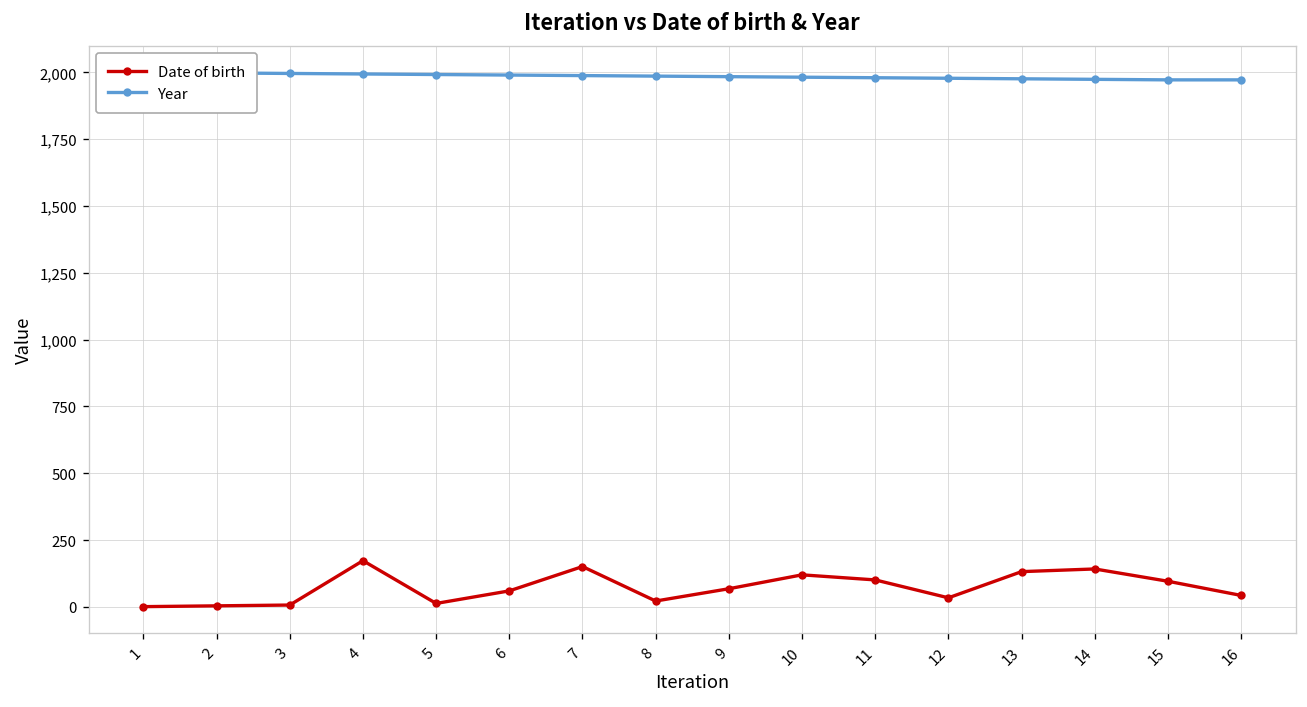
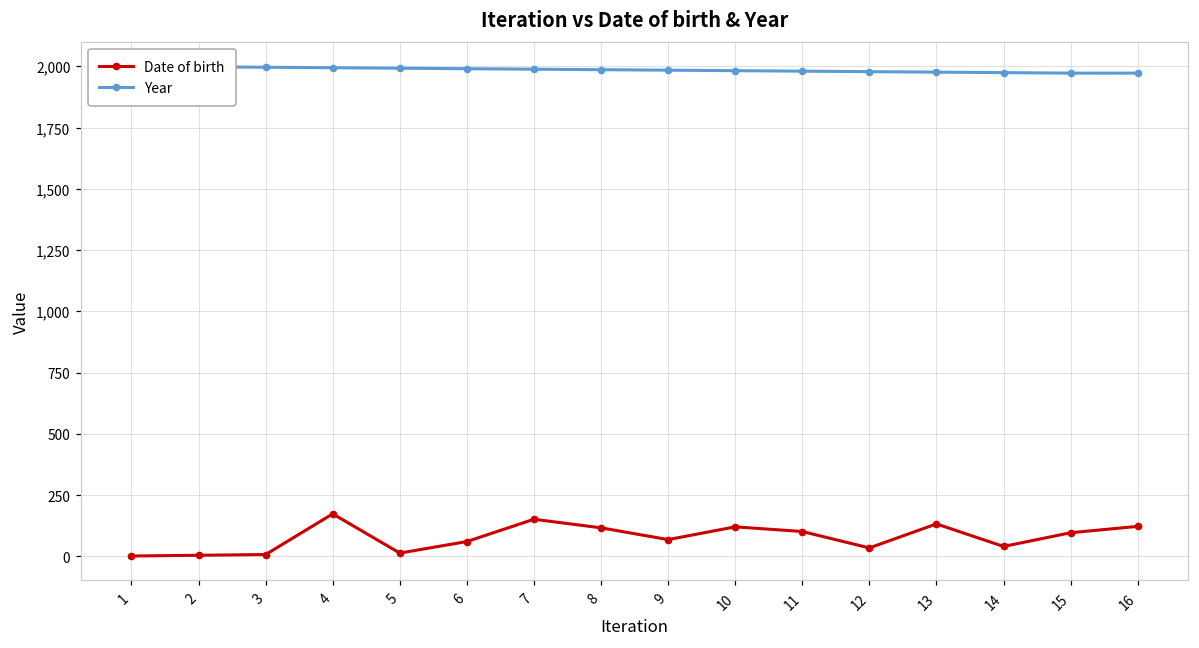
  {
    "Date of birth": {
      "1": "0",
      "2": "0",
      "3": "10",
      "4": "170",
      "5": "10",
      "6": "60",
      "7": "150",
-     "8": "20",
+     "8": "120",
      "9": "70",
      "10": "120",
      "11": "100",
      "12": "30",
      "13": "130",
-     "14": "140",
+     "14": "40",
      "15": "100",
-     "16": "40"
+     "16": "120"
    },
    "Year": {
      "3": "2,000",
      "4": "1,990",
      "5": "1,990",
      "6": "1,990",
      "7": "1,990",
      "8": "1,990",
      "9": "1,980",
      "10": "1,980",
      "11": "1,980",
      "12": "1,980",
      "13": "1,980",
      "14": "1,970",
      "15": "1,970",
      "16": "1,970"
    }
  }
